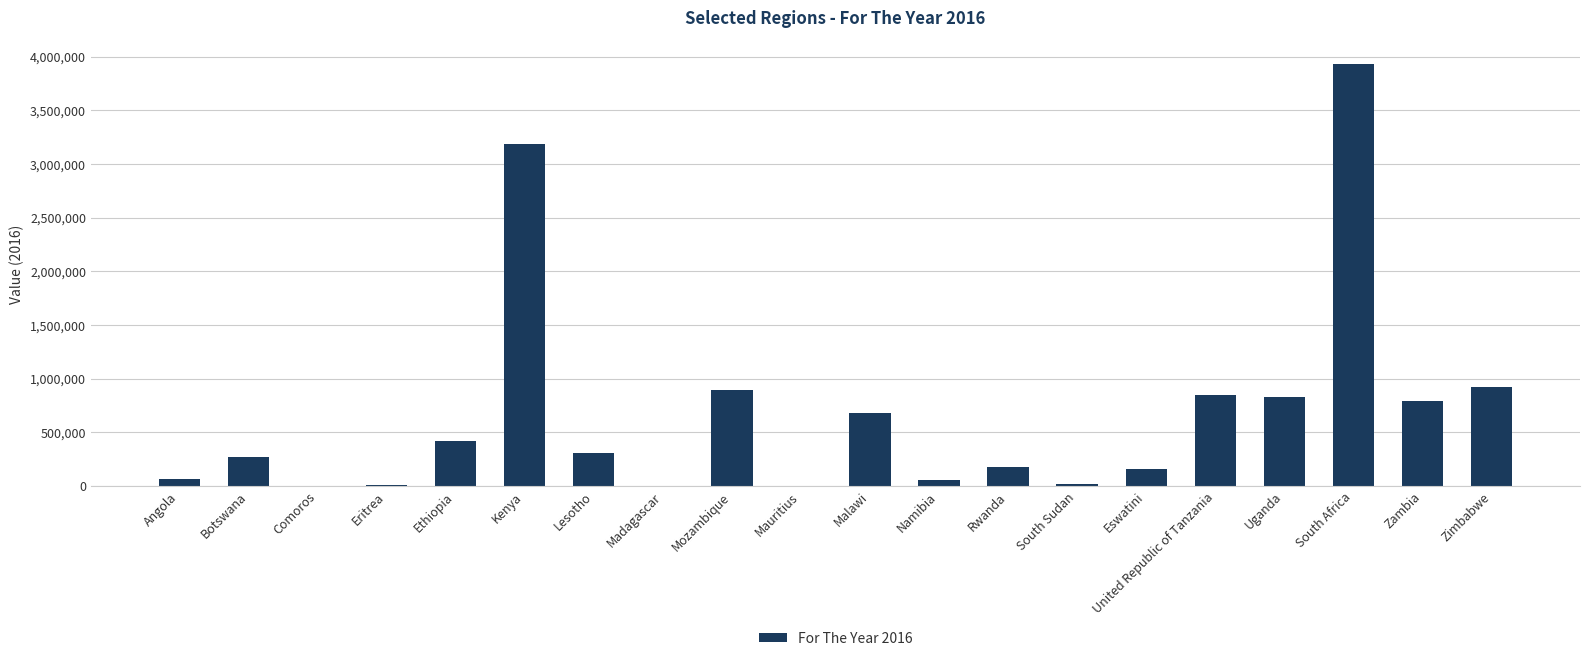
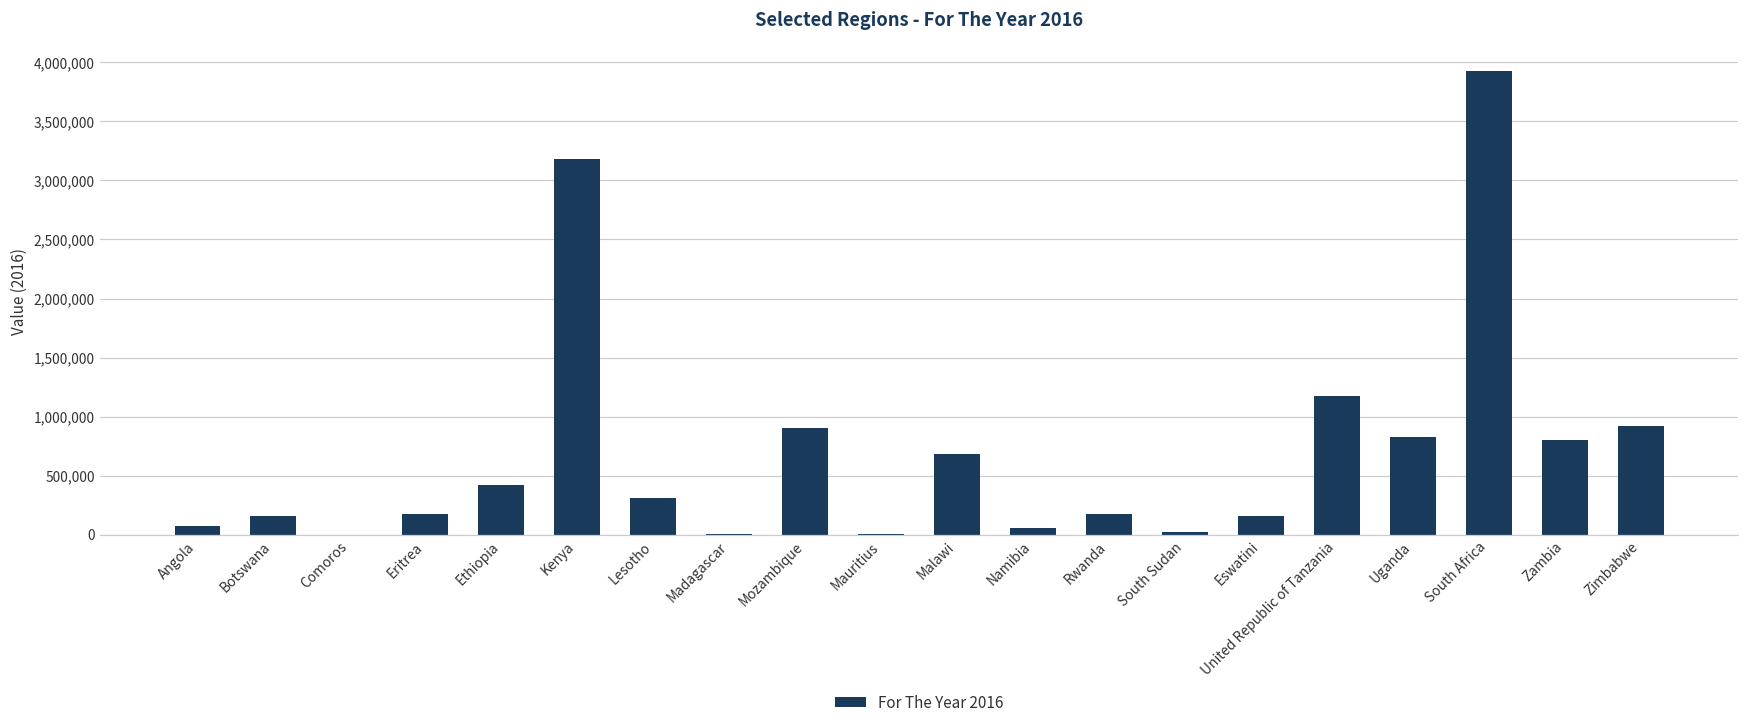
  {
    "Angola": "70,000",
-   "Botswana": "270,000",
-   "Eritrea": "10,000",
+   "Botswana": "160,000",
+   "Eritrea": "170,000",
    "Ethiopia": "420,000",
    "Kenya": "3,190,000",
    "Lesotho": "310,000",
    "Mozambique": "900,000",
    "Malawi": "680,000",
    "Namibia": "50,000",
    "Rwanda": "180,000",
    "Eswatini": "160,000",
-   "United Republic of Tanzania": "850,000",
+   "United Republic of Tanzania": "1,170,000",
    "Uganda": "830,000",
    "South Africa": "3,930,000",
    "Zambia": "800,000",
    "Zimbabwe": "920,000"
  }
